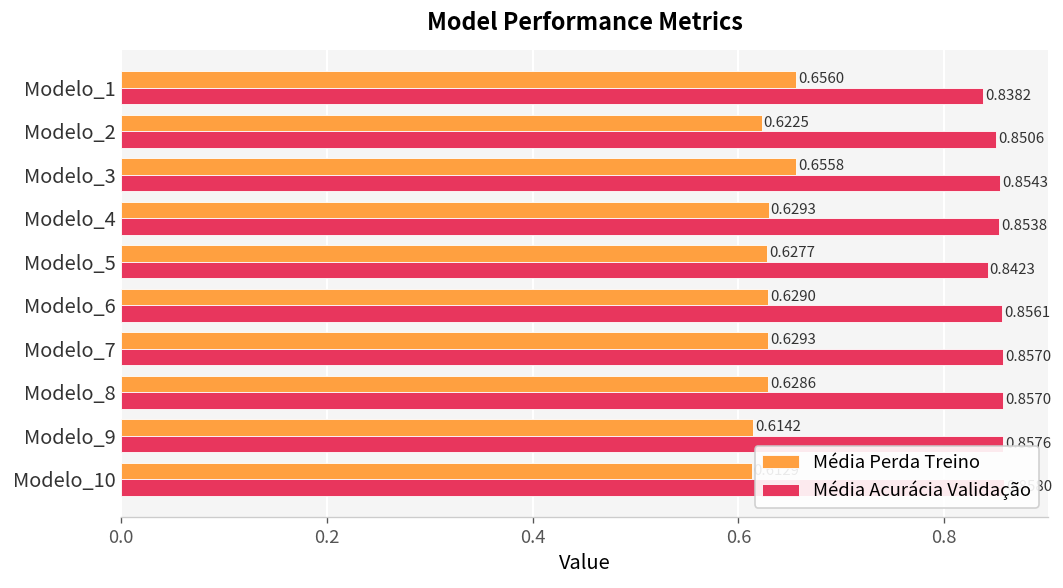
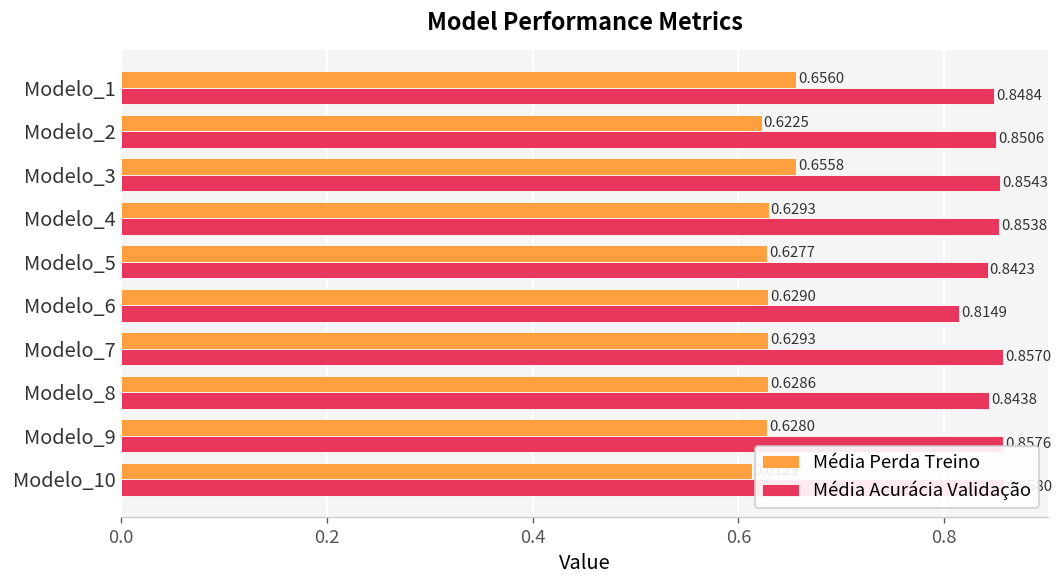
  {
    "Média Perda Treino": {
      "Modelo_1": 0.6560,
      "Modelo_2": 0.6225,
      "Modelo_3": 0.6558,
      "Modelo_4": 0.6293,
      "Modelo_5": 0.6277,
      "Modelo_6": 0.6290,
      "Modelo_7": 0.6293,
      "Modelo_8": 0.6286,
-     "Modelo_9": 0.6142
+     "Modelo_9": 0.6280
    },
    "Média Acurácia Validação": {
-     "Modelo_1": 0.8382,
+     "Modelo_1": 0.8484,
      "Modelo_2": 0.8506,
      "Modelo_3": 0.8543,
      "Modelo_4": 0.8538,
      "Modelo_5": 0.8423,
-     "Modelo_6": 0.8561,
+     "Modelo_6": 0.8149,
      "Modelo_7": 0.8570,
-     "Modelo_8": 0.8570
+     "Modelo_8": 0.8438
    }
  }
